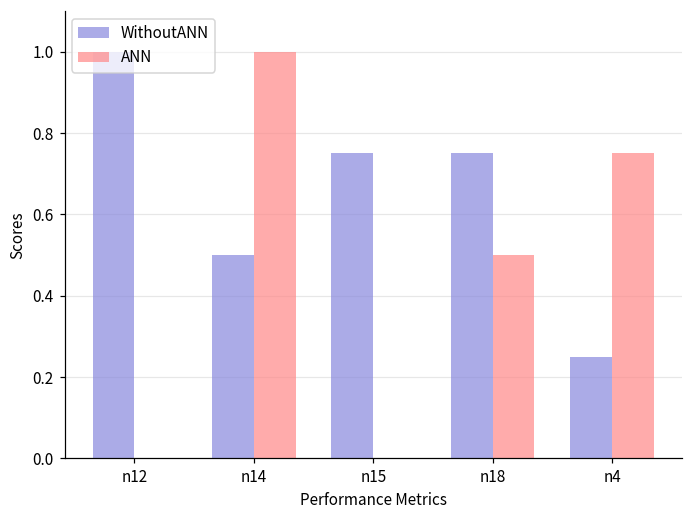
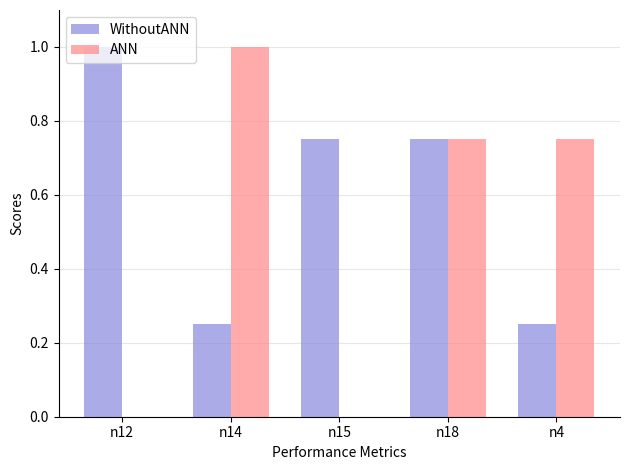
  {
    "WithoutANN": {
-     "n14": 0.50,
+     "n14": 0.25,
      "n15": 0.75,
      "n18": 0.75,
      "n4": 0.25
    },
    "ANN": {
      "n12": 0.00,
      "n14": 1.00,
      "n15": 0.00,
-     "n18": 0.50,
+     "n18": 0.75,
      "n4": 0.75
    }
  }
